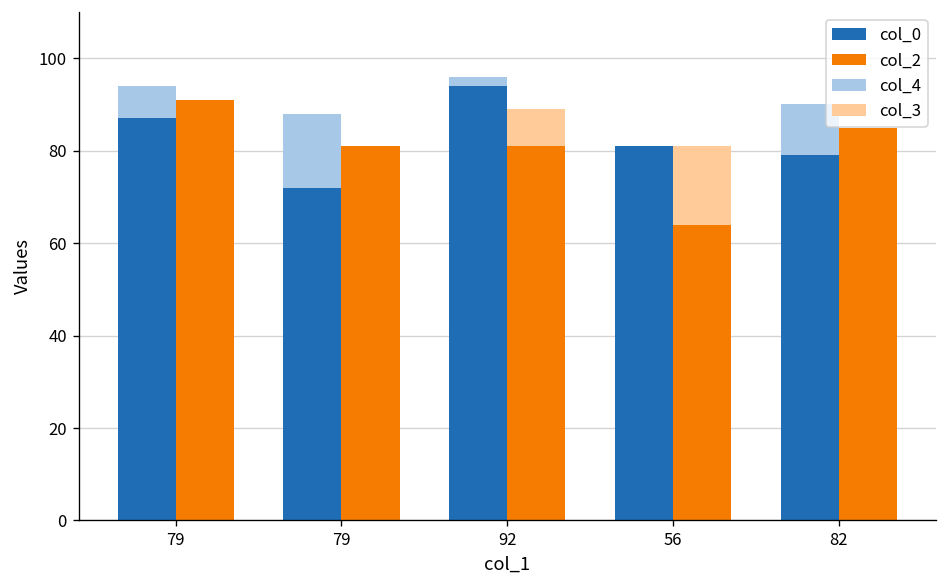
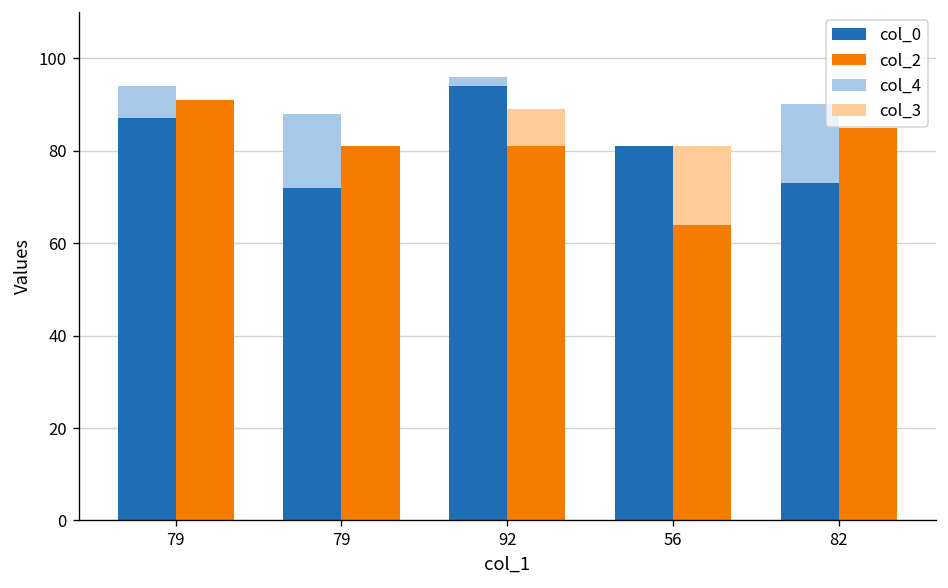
  {
    "col_0": {
      "56": 81,
-     "82": 79
+     "82": 73
    },
    "col_2": {
      "82": 85
    }
  }
